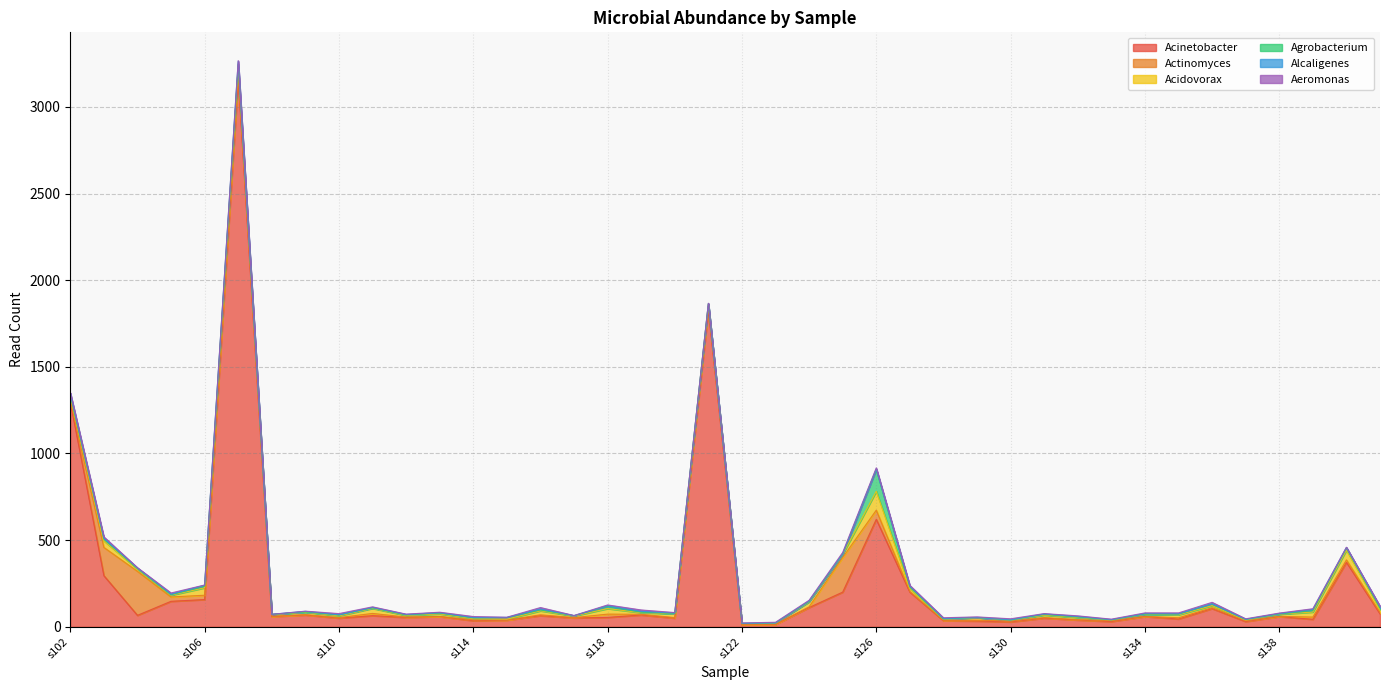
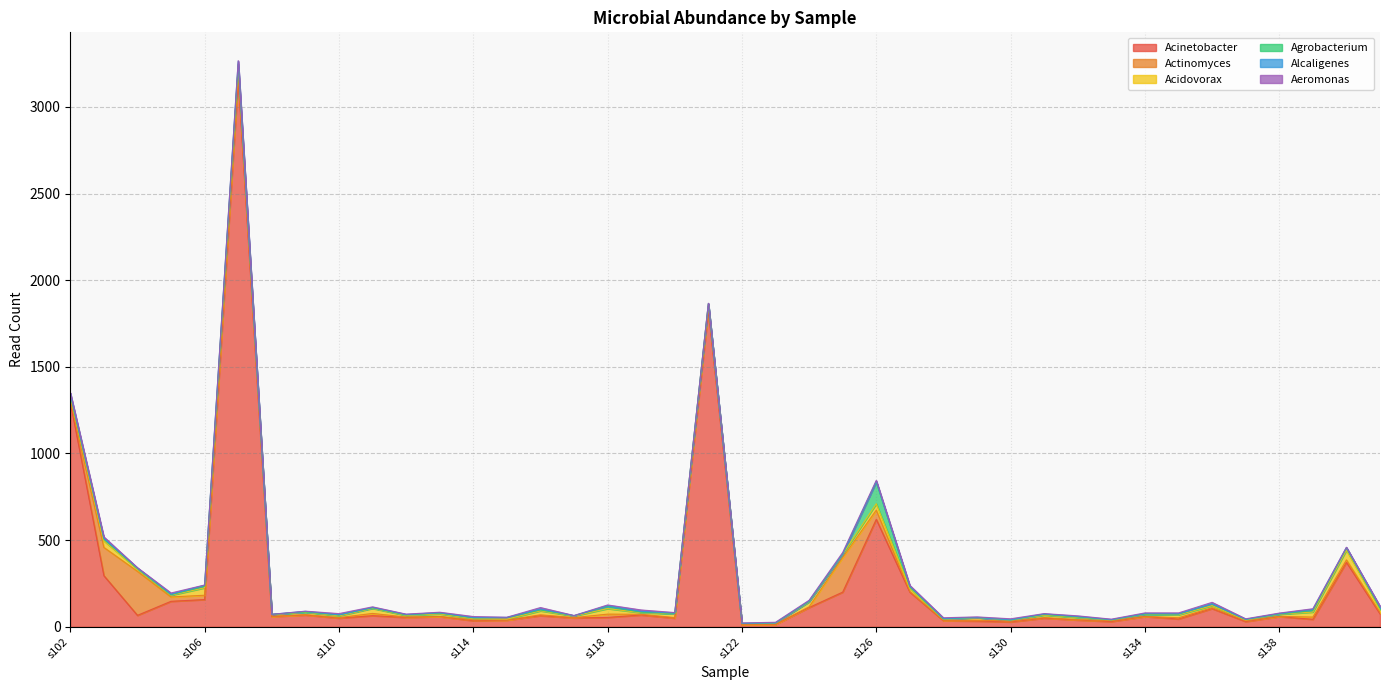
  {
    "Acidovorax": {
-     "s126": 110
+     "s126": 40
    }
  }
